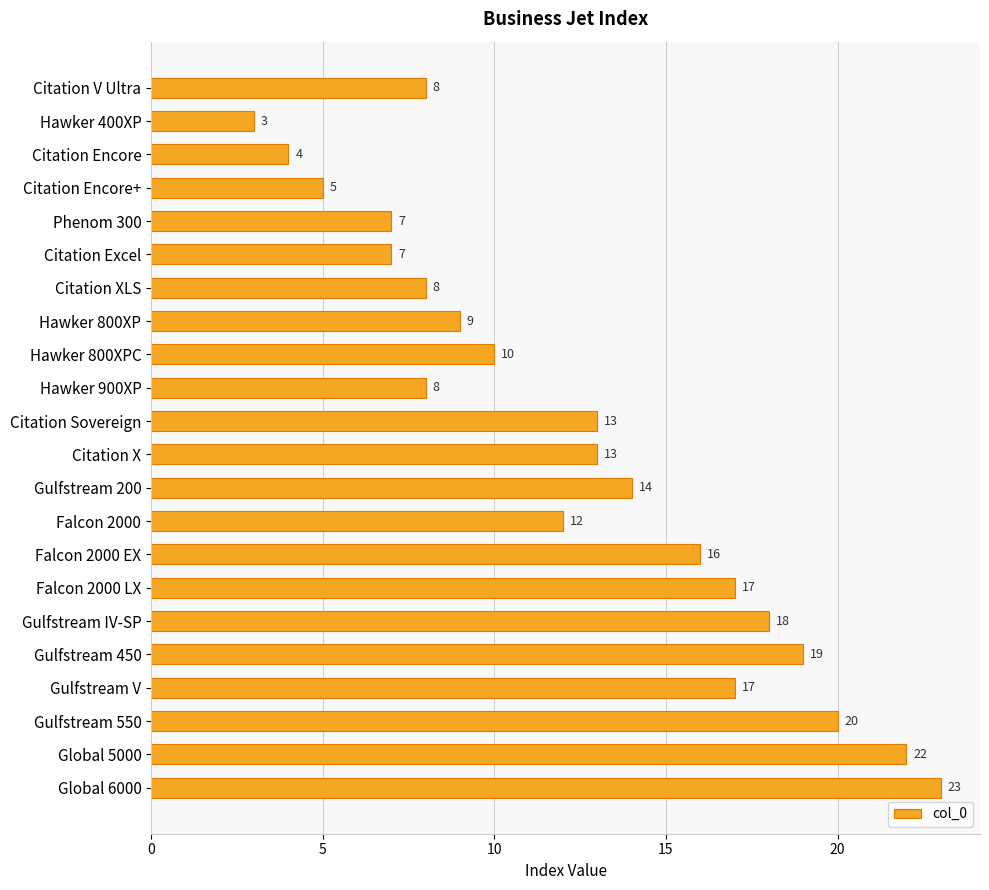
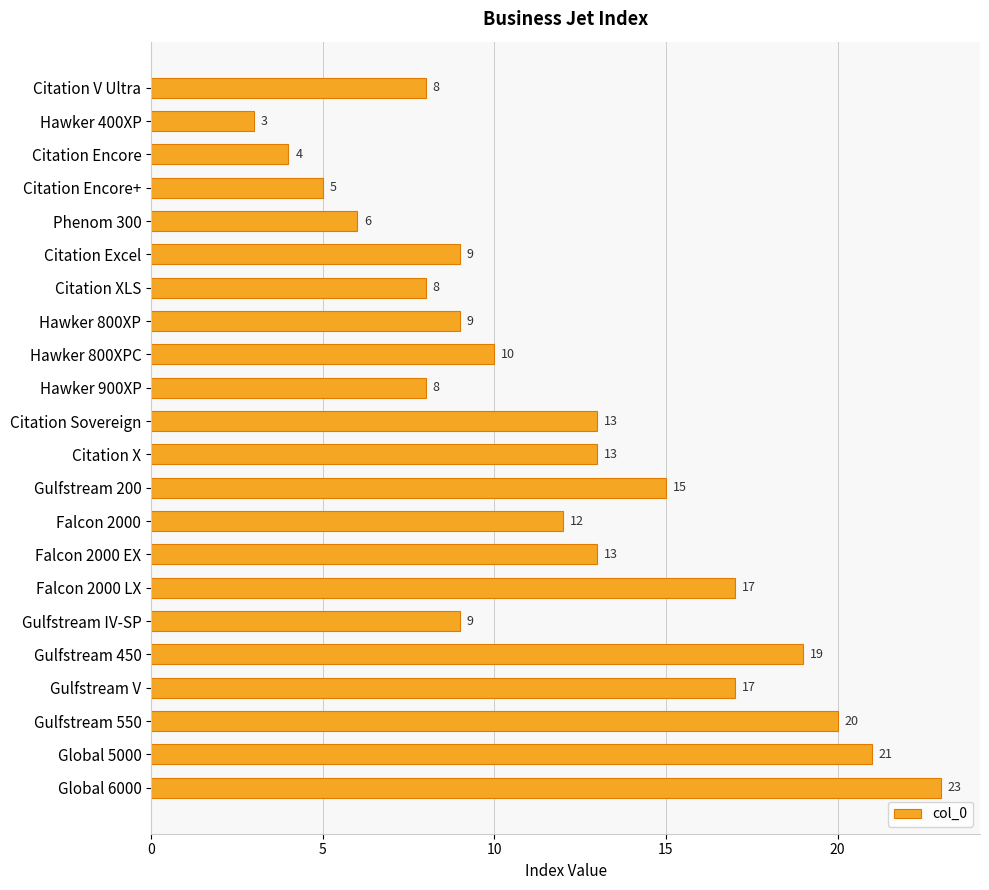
  {
    "Citation V Ultra": 8,
    "Hawker 400XP": 3,
    "Citation Encore": 4,
    "Citation Encore+": 5,
-   "Phenom 300": 7,
-   "Citation Excel": 7,
+   "Phenom 300": 6,
+   "Citation Excel": 9,
    "Citation XLS": 8,
    "Hawker 800XP": 9,
    "Hawker 800XPC": 10,
    "Hawker 900XP": 8,
    "Citation Sovereign": 13,
    "Citation X": 13,
-   "Gulfstream 200": 14,
+   "Gulfstream 200": 15,
    "Falcon 2000": 12,
-   "Falcon 2000 EX": 16,
+   "Falcon 2000 EX": 13,
    "Falcon 2000 LX": 17,
-   "Gulfstream IV-SP": 18,
+   "Gulfstream IV-SP": 9,
    "Gulfstream 450": 19,
    "Gulfstream V": 17,
    "Gulfstream 550": 20,
-   "Global 5000": 22,
+   "Global 5000": 21,
    "Global 6000": 23
  }
